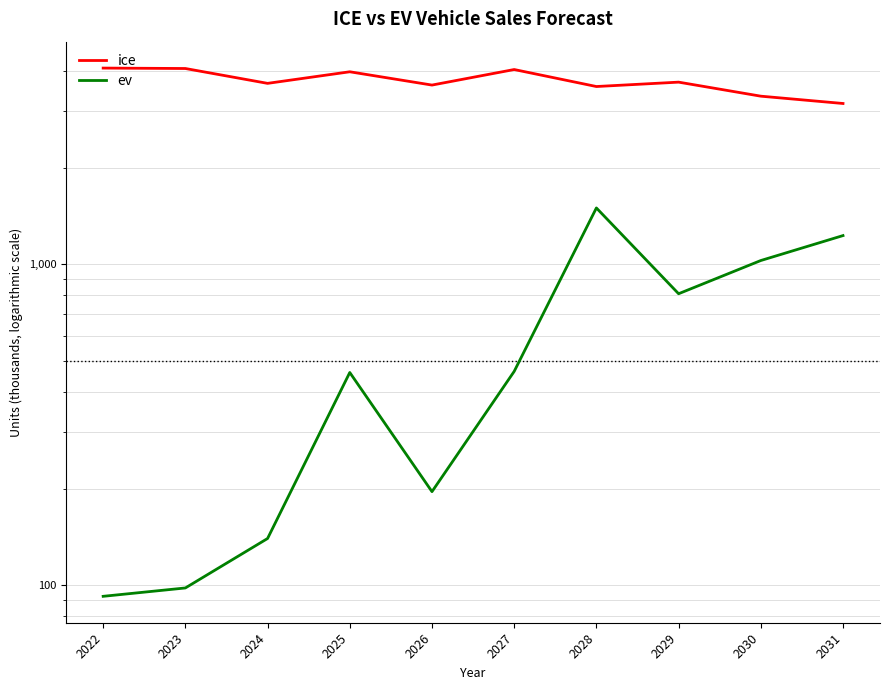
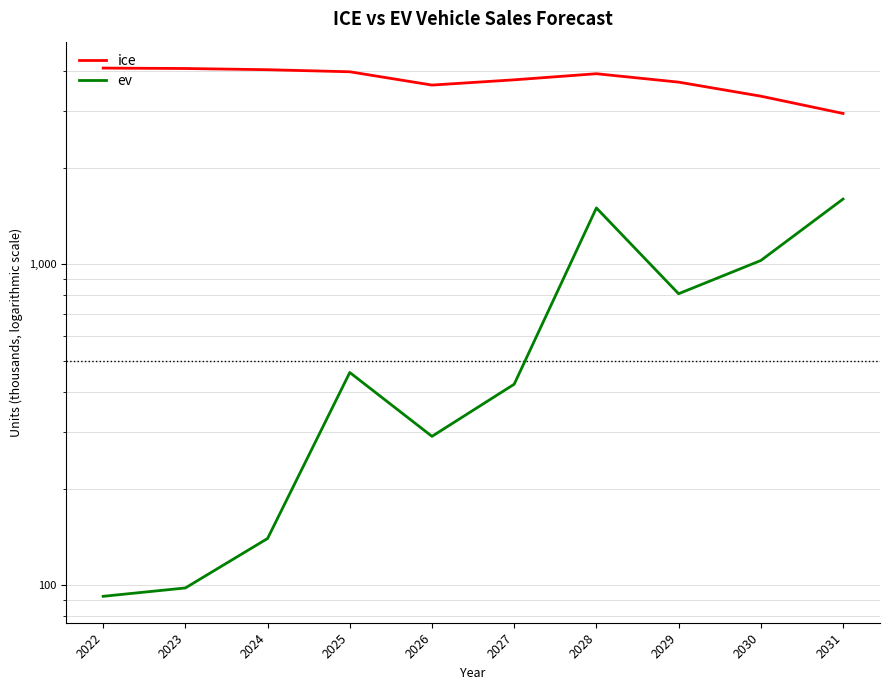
  {
    "ice": {
      "2022": "4,100",
      "2023": "4,100",
-     "2024": "3,700",
+     "2024": "4,000",
      "2025": "4,000",
      "2026": "3,600",
-     "2027": "4,000",
-     "2028": "3,600",
+     "2027": "3,800",
+     "2028": "3,900",
      "2029": "3,700",
      "2030": "3,300",
-     "2031": "3,200"
+     "2031": "3,000"
    },
    "ev": {
      "2022": "92",
      "2023": "98",
      "2024": "140",
      "2025": "460",
-     "2026": "200",
-     "2027": "460",
+     "2026": "290",
+     "2027": "420",
      "2028": "1,500",
      "2029": "810",
      "2030": "1,030",
-     "2031": "1,230"
+     "2031": "1,600"
    }
  }
